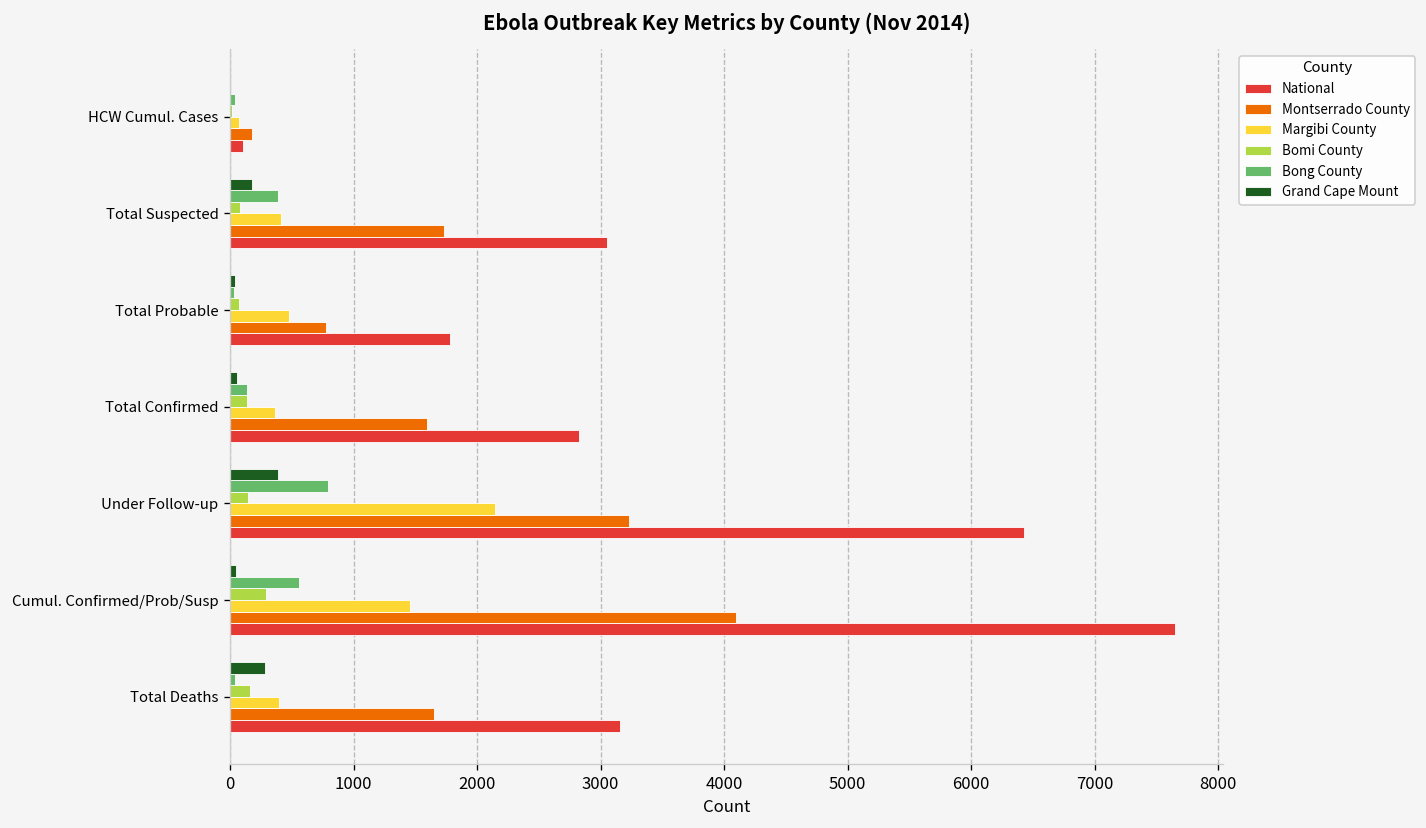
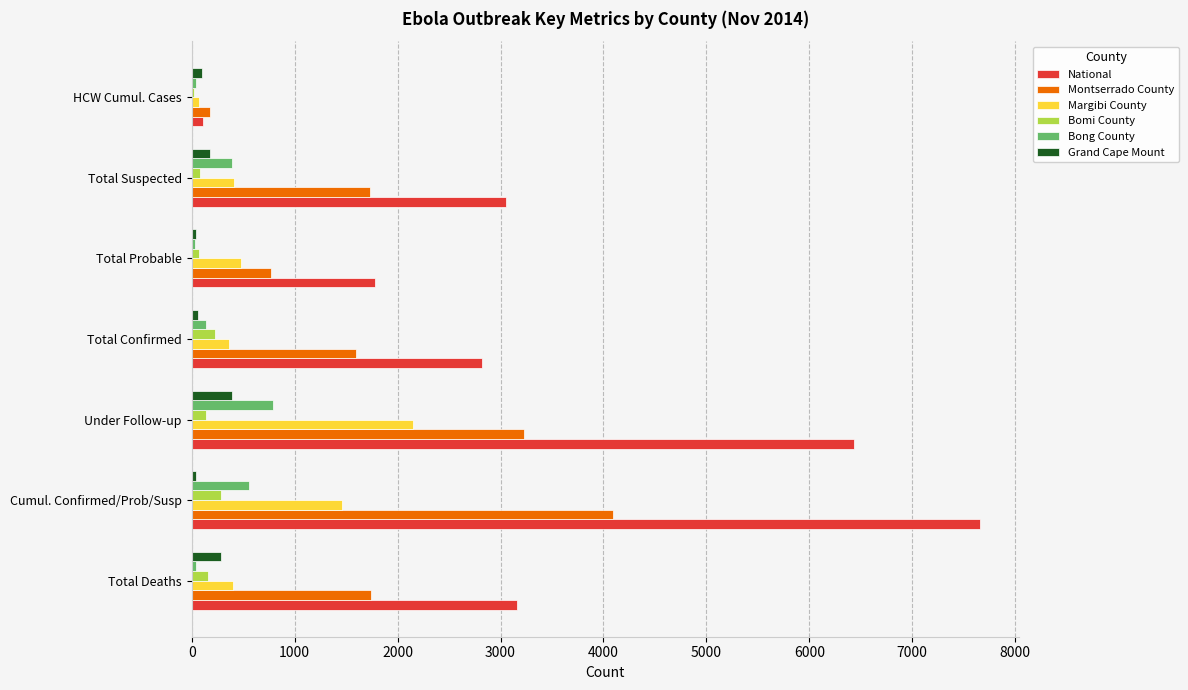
  {
    "National": {
      "HCW Cumul. Cases": 110,
      "Total Suspected": 3050,
      "Total Probable": 1780,
      "Total Confirmed": 2820,
      "Under Follow-up": 6430,
      "Cumul. Confirmed/Prob/Susp": 7650,
      "Total Deaths": 3160
    },
    "Montserrado County": {
      "HCW Cumul. Cases": 180,
      "Total Suspected": 1730,
      "Total Probable": 770,
      "Total Confirmed": 1600,
      "Under Follow-up": 3230,
      "Cumul. Confirmed/Prob/Susp": 4100,
-     "Total Deaths": 1650
+     "Total Deaths": 1740
    },
    "Margibi County": {
      "HCW Cumul. Cases": 70,
      "Total Suspected": 420,
      "Total Probable": 480,
      "Total Confirmed": 360,
      "Under Follow-up": 2150,
      "Cumul. Confirmed/Prob/Susp": 1460,
      "Total Deaths": 400
    },
    "Bomi County": {
      "Total Suspected": 80,
      "Total Probable": 70,
-     "Total Confirmed": 140,
+     "Total Confirmed": 230,
      "Under Follow-up": 140,
      "Cumul. Confirmed/Prob/Susp": 290,
      "Total Deaths": 160
    },
    "Bong County": {
      "HCW Cumul. Cases": 40,
      "Total Suspected": 390,
      "Total Probable": 30,
      "Total Confirmed": 140,
      "Under Follow-up": 790,
      "Cumul. Confirmed/Prob/Susp": 560,
      "Total Deaths": 40
    },
    "Grand Cape Mount": {
-     "HCW Cumul. Cases": 10,
+     "HCW Cumul. Cases": 100,
      "Total Suspected": 180,
      "Total Probable": 40,
      "Total Confirmed": 60,
      "Under Follow-up": 390,
      "Cumul. Confirmed/Prob/Susp": 40,
      "Total Deaths": 280
    }
  }
